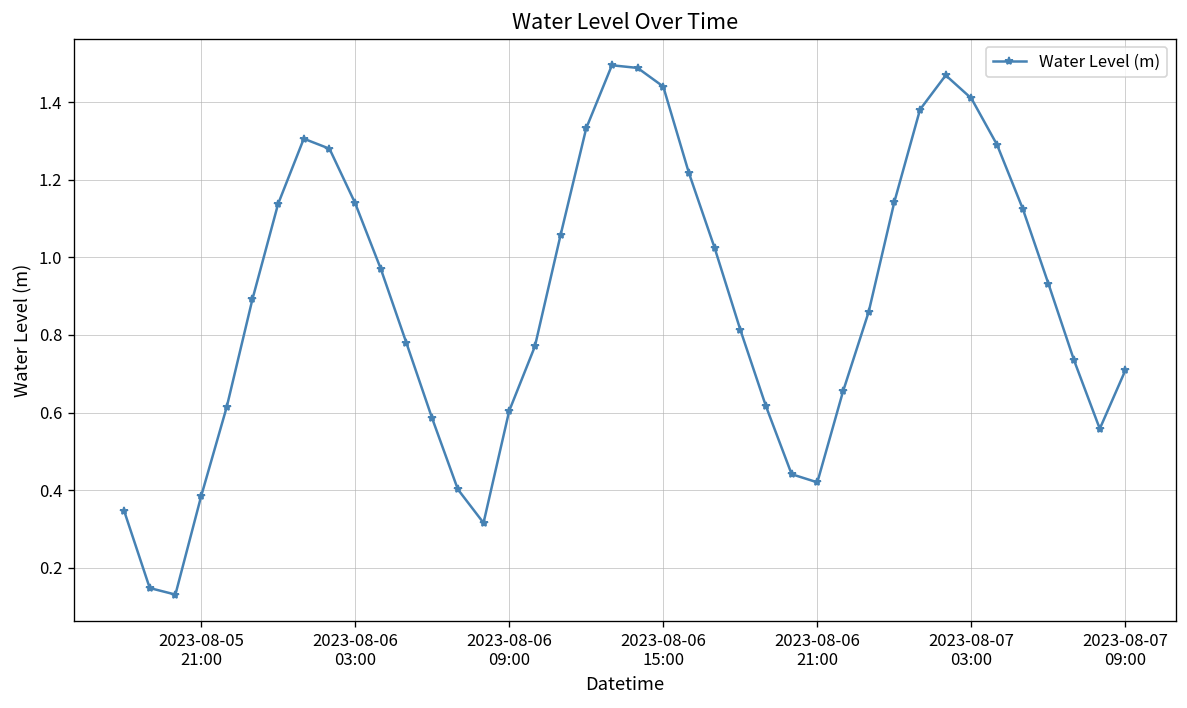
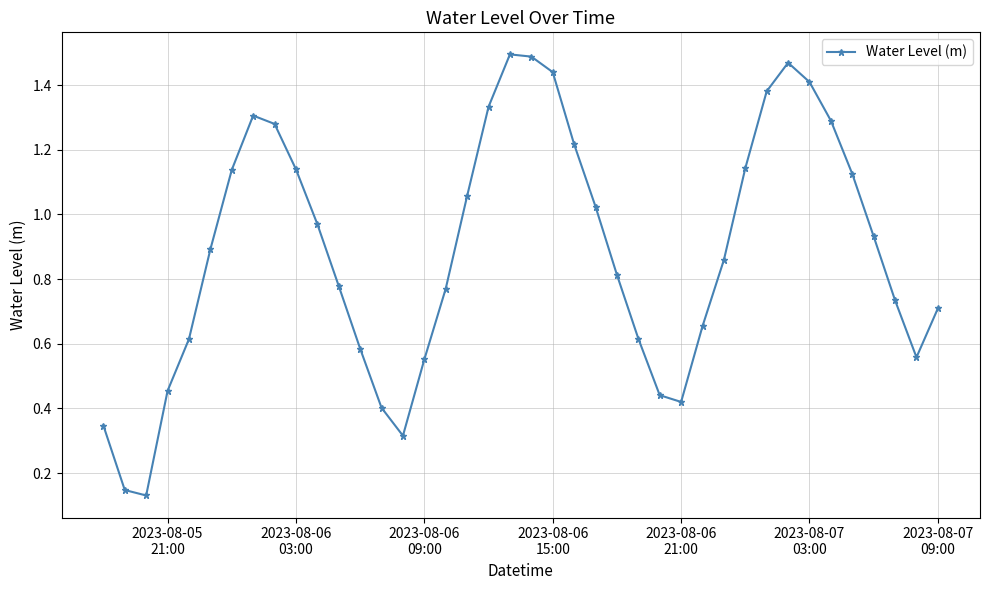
  {
-   "2023-08-05 21:00": 0.38,
+   "2023-08-05 21:00": 0.45,
    "2023-08-06 03:00": 1.14,
-   "2023-08-06 09:00": 0.60,
+   "2023-08-06 09:00": 0.55,
    "2023-08-06 15:00": 1.44,
    "2023-08-06 21:00": 0.42,
    "2023-08-07 03:00": 1.41,
    "2023-08-07 09:00": 0.71
  }
